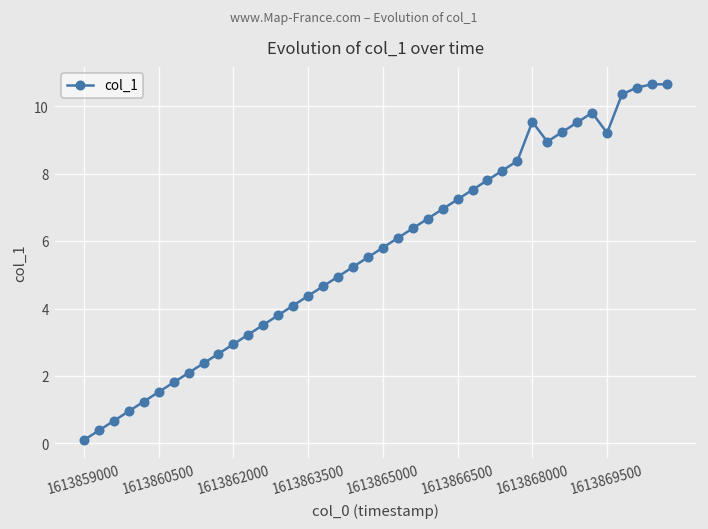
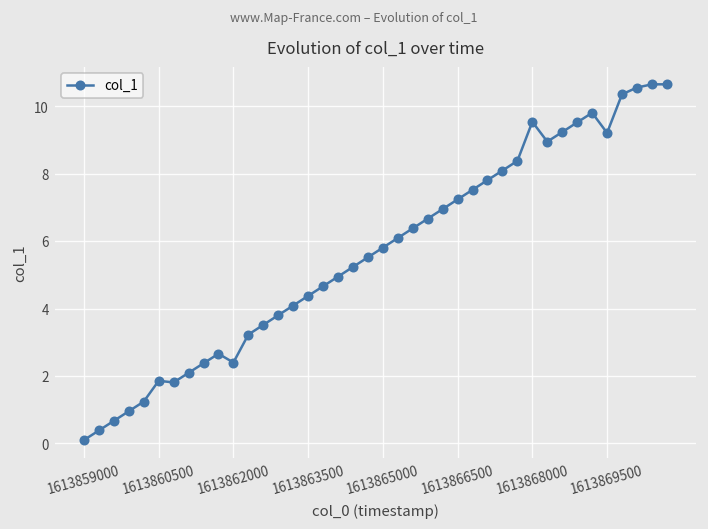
  {
    "1613859000": 0.1,
-   "1613860500": 1.5,
-   "1613862000": 2.9,
+   "1613860500": 1.9,
+   "1613862000": 2.4,
    "1613863500": 4.4,
    "1613865000": 5.8,
    "1613866500": 7.2,
    "1613868000": 9.5,
    "1613869500": 9.2
  }
